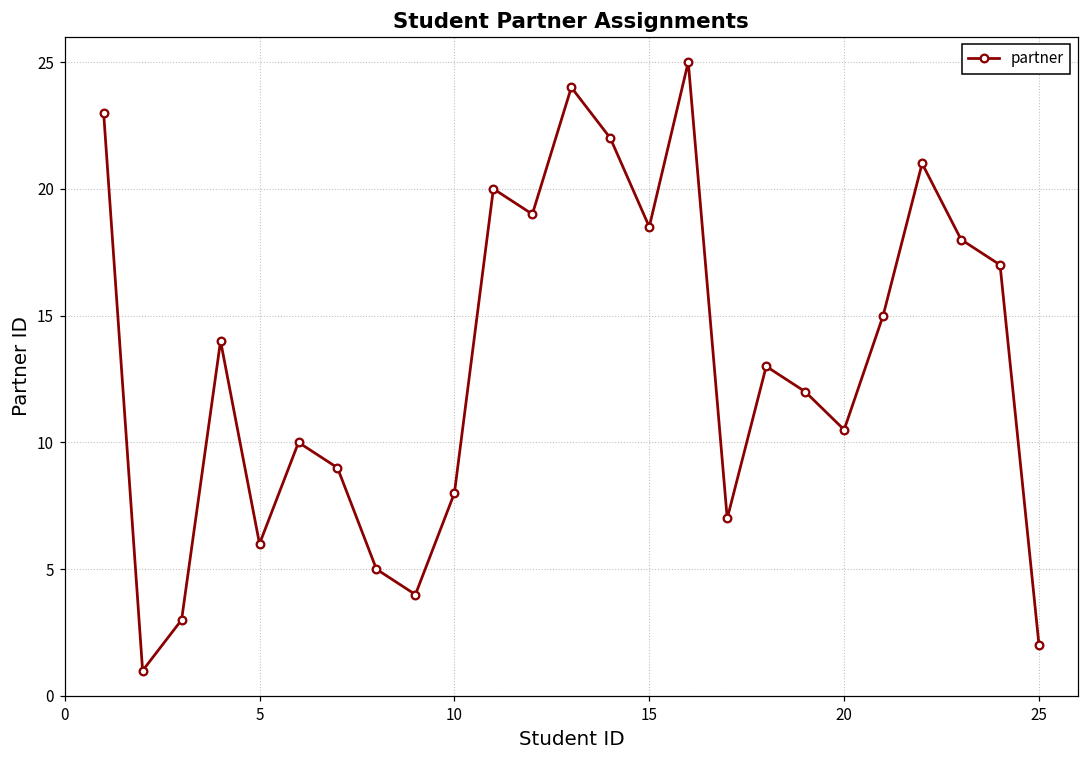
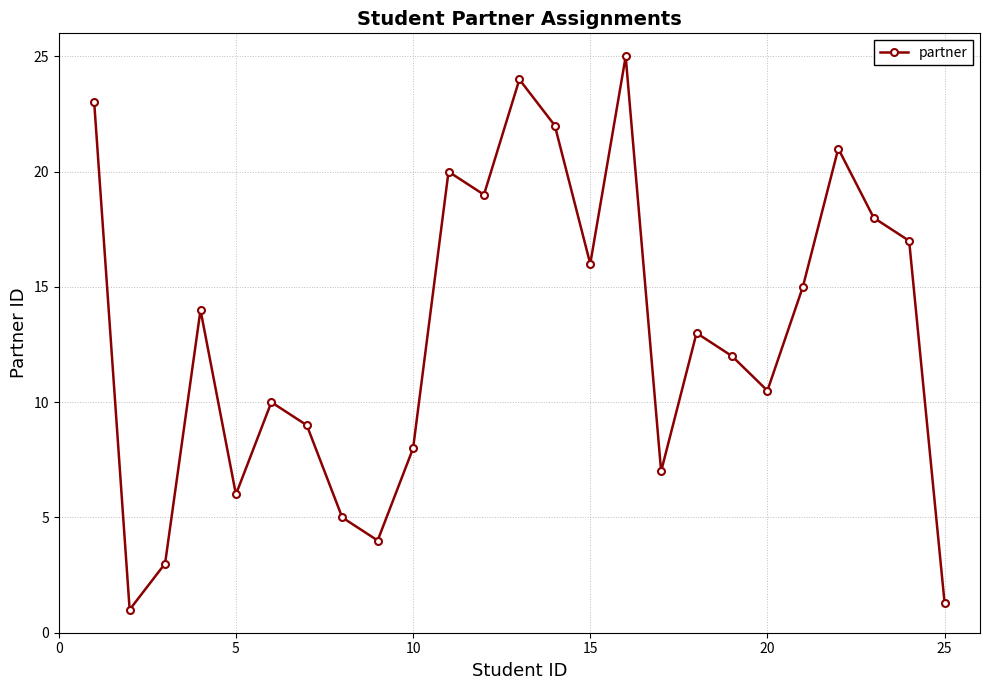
  {
    "5": 6.0,
    "10": 8.0,
-   "15": 18.5,
+   "15": 16.0,
    "20": 10.5,
-   "25": 2.0
+   "25": 1.3
  }
